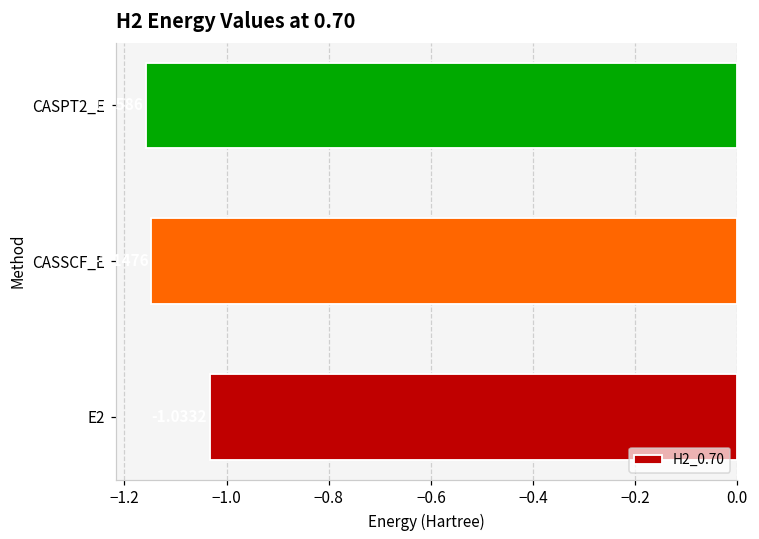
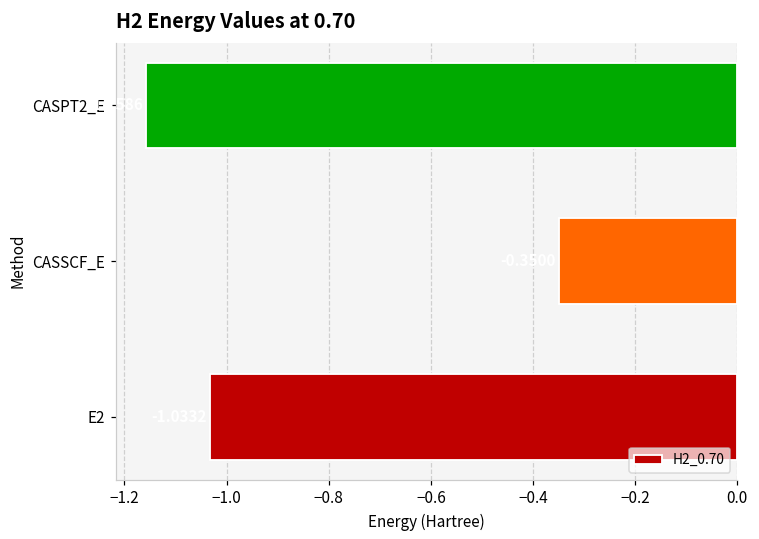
  {
    "CASPT2_E": -1.16,
-   "CASSCF_E": -1.15,
+   "CASSCF_E": -0.35,
    "E2": -1.03
  }
